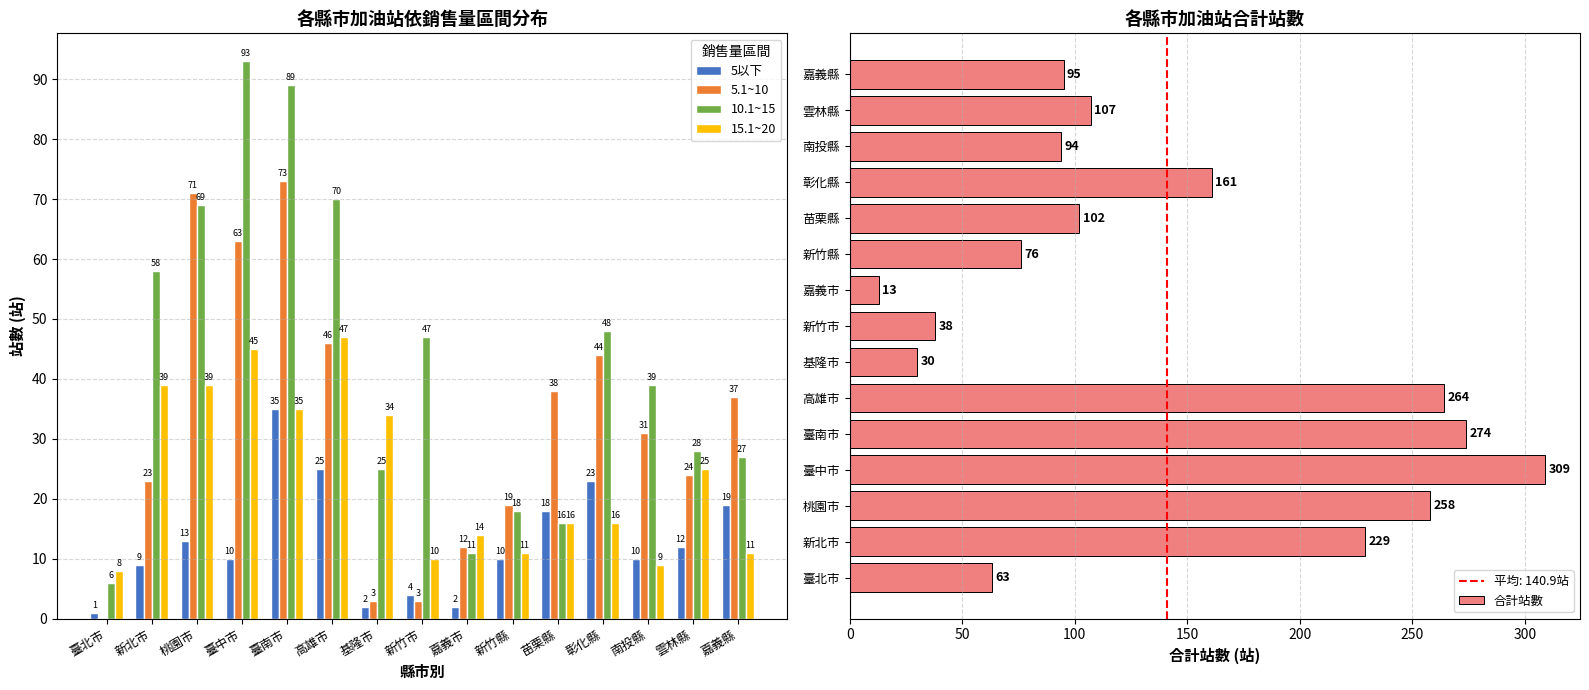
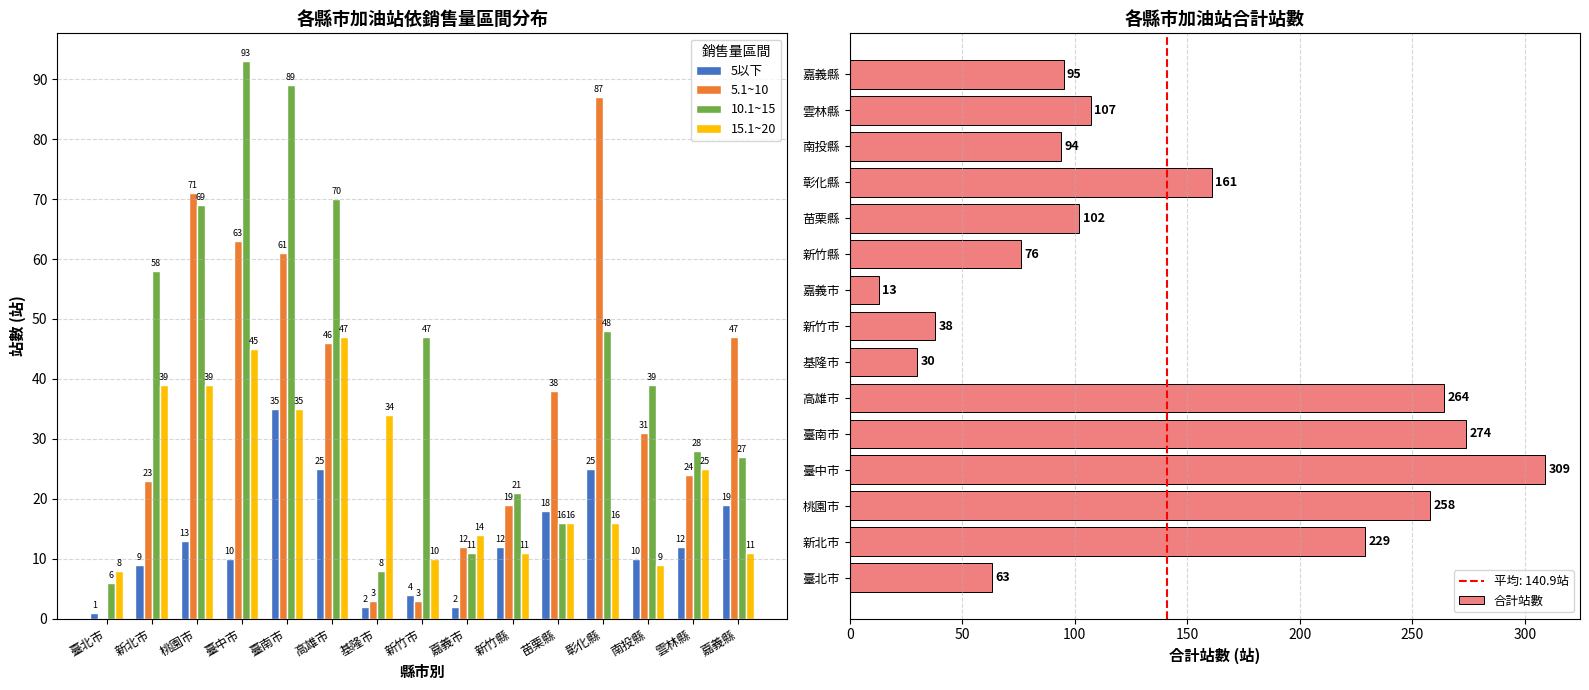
  {
    "各縣市加油站依銷售量區間分布": {
      "5以下": {
        "臺北市": 1,
        "新北市": 9,
        "桃園市": 13,
        "臺中市": 10,
        "臺南市": 35,
        "高雄市": 25,
        "基隆市": 2,
        "新竹市": 4,
        "嘉義市": 2,
-       "新竹縣": 10,
+       "新竹縣": 12,
        "苗栗縣": 18,
-       "彰化縣": 23,
+       "彰化縣": 25,
        "南投縣": 10,
        "雲林縣": 12,
        "嘉義縣": 19
      },
      "5.1~10": {
        "新北市": 23,
        "桃園市": 71,
        "臺中市": 63,
-       "臺南市": 73,
+       "臺南市": 61,
        "高雄市": 46,
        "基隆市": 3,
        "新竹市": 3,
        "嘉義市": 12,
        "新竹縣": 19,
        "苗栗縣": 38,
-       "彰化縣": 44,
+       "彰化縣": 87,
        "南投縣": 31,
        "雲林縣": 24,
-       "嘉義縣": 37
+       "嘉義縣": 47
      },
      "10.1~15": {
        "臺北市": 6,
        "新北市": 58,
        "桃園市": 69,
        "臺中市": 93,
        "臺南市": 89,
        "高雄市": 70,
-       "基隆市": 25,
+       "基隆市": 8,
        "新竹市": 47,
        "嘉義市": 11,
-       "新竹縣": 18,
+       "新竹縣": 21,
        "彰化縣": 48,
        "南投縣": 39,
        "雲林縣": 28,
        "嘉義縣": 27
      },
      "15.1~20": {
        "臺北市": 8,
        "新北市": 39,
        "桃園市": 39,
        "臺中市": 45,
        "臺南市": 35,
        "高雄市": 47,
        "基隆市": 34,
        "新竹市": 10,
        "嘉義市": 14,
        "新竹縣": 11,
        "彰化縣": 16,
        "南投縣": 9,
        "雲林縣": 25,
        "嘉義縣": 11
      }
    },
    "各縣市加油站合計站數": {
      "嘉義縣": 95,
      "雲林縣": 107,
      "南投縣": 94,
      "彰化縣": 161,
      "苗栗縣": 102,
      "新竹縣": 76,
      "嘉義市": 13,
      "新竹市": 38,
      "基隆市": 30,
      "高雄市": 264,
      "臺南市": 274,
      "臺中市": 309,
      "桃園市": 258,
      "新北市": 229,
      "臺北市": 63
    }
  }
